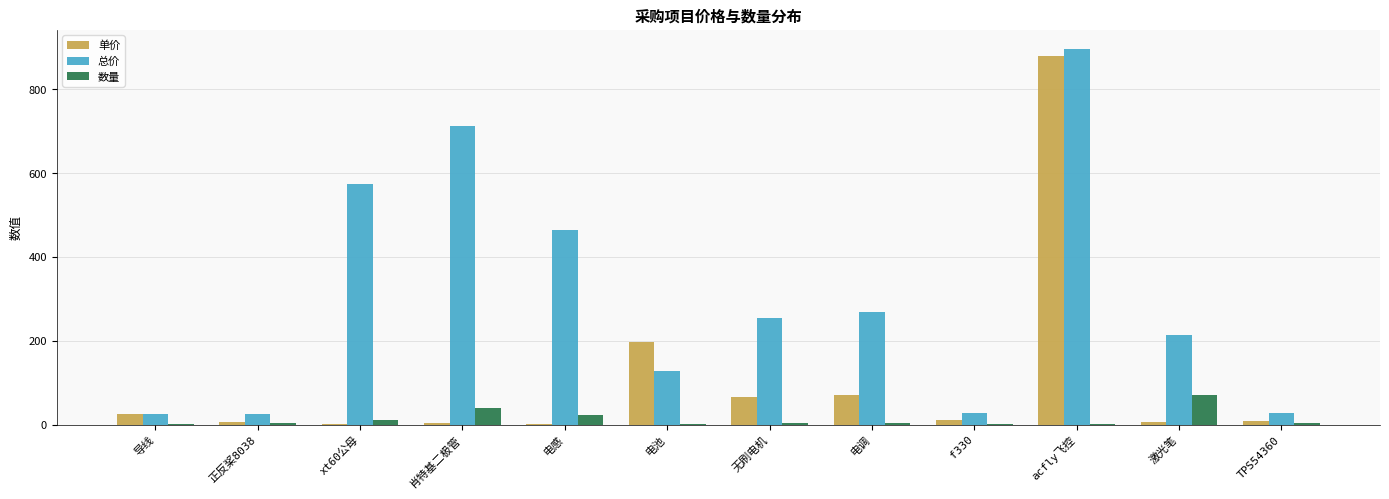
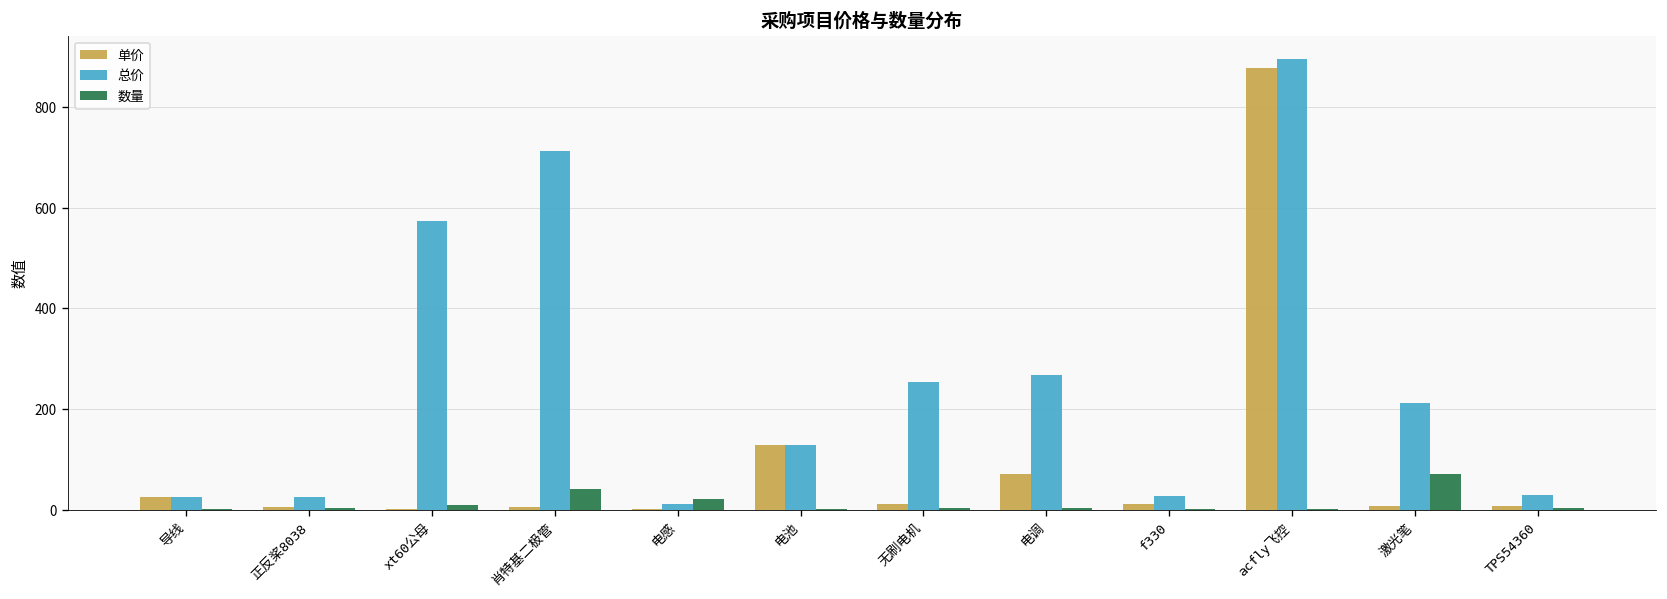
  {
    "单价": {
      "导线": 30,
-     "电池": 200,
-     "无刷电机": 70,
+     "电池": 130,
+     "无刷电机": 10,
      "电调": 70,
      "f330": 10,
      "acfly飞控": 880,
      "激光笔": 10,
      "TPS54360": 10
    },
    "总价": {
      "导线": 20,
      "正反桨8038": 20,
      "xt60公母": 570,
      "肖特基二极管": 710,
-     "电感": 460,
+     "电感": 10,
      "电池": 130,
      "无刷电机": 250,
      "电调": 270,
      "f330": 30,
      "acfly飞控": 900,
      "激光笔": 210,
      "TPS54360": 30
    },
    "数量": {
      "xt60公母": 10,
      "肖特基二极管": 40,
      "电感": 20,
      "激光笔": 70
    }
  }
